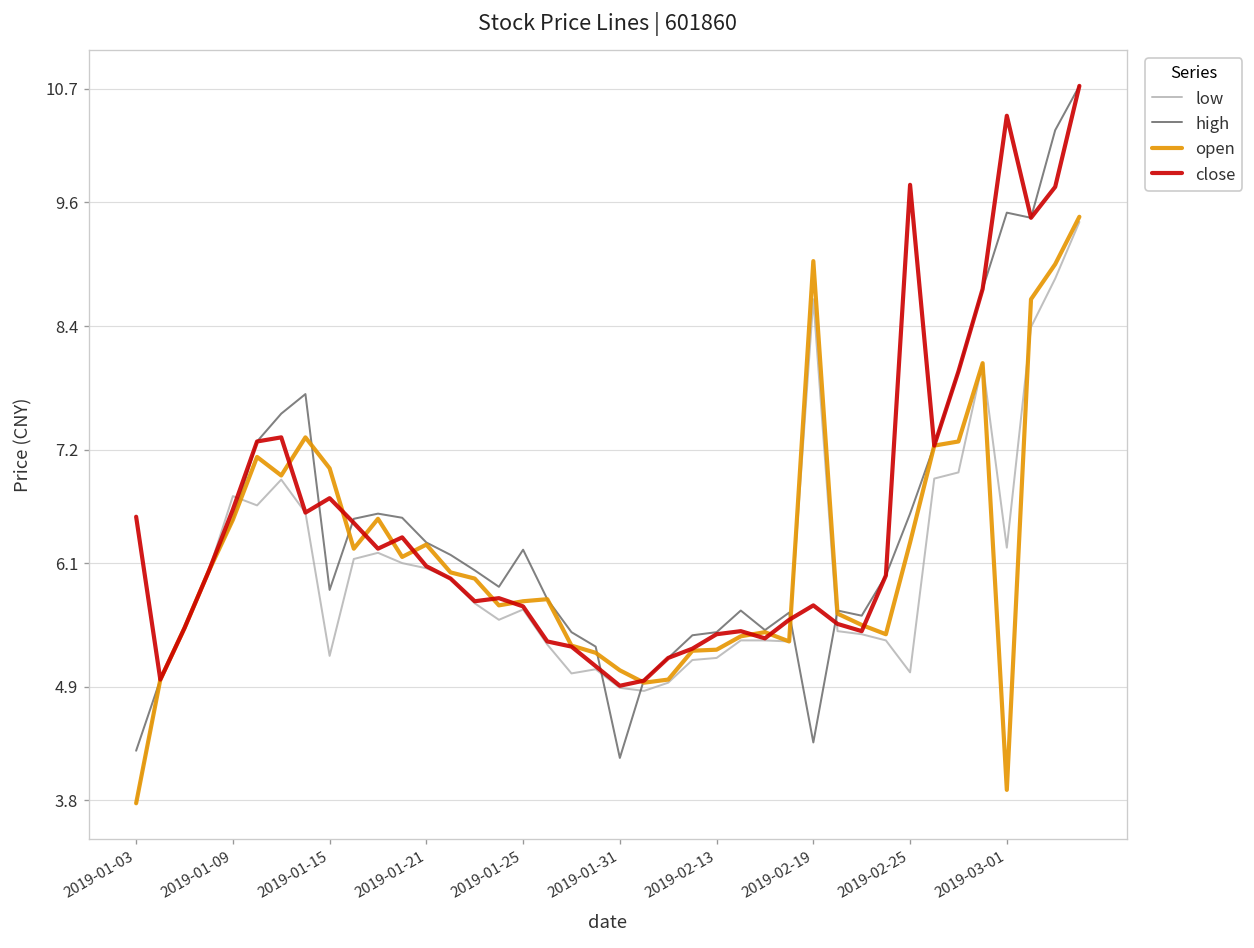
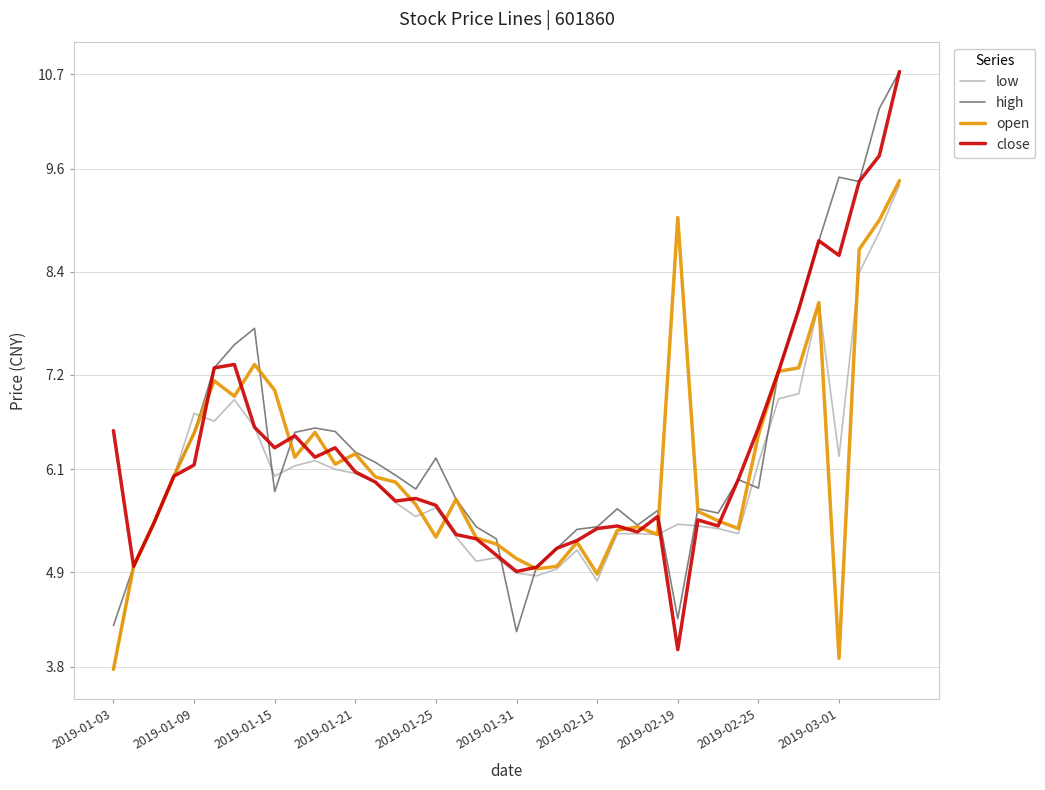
  {
    "low": {
      "2019-01-09": 6.8,
-     "2019-01-15": 5.2,
+     "2019-01-15": 6.0,
      "2019-01-25": 5.7,
-     "2019-02-13": 5.2,
-     "2019-02-19": 8.7,
-     "2019-02-25": 5.0,
+     "2019-02-13": 4.8,
+     "2019-02-19": 5.5,
+     "2019-02-25": 6.2,
      "2019-03-01": 6.3
    },
    "high": {
      "2019-01-03": 4.3,
      "2019-01-15": 5.8,
      "2019-01-25": 6.2,
      "2019-01-31": 4.2,
      "2019-02-19": 4.4,
-     "2019-02-25": 6.6,
+     "2019-02-25": 5.9,
      "2019-03-01": 9.5
    },
    "open": {
      "2019-01-15": 7.0,
-     "2019-01-25": 5.7,
+     "2019-01-25": 5.3,
      "2019-01-31": 5.1,
-     "2019-02-13": 5.3,
+     "2019-02-13": 4.9,
      "2019-02-19": 9.0,
-     "2019-02-25": 6.3,
+     "2019-02-25": 6.5,
      "2019-03-01": 3.9
    },
    "close": {
      "2019-01-03": 6.6,
-     "2019-01-09": 6.6,
-     "2019-01-15": 6.7,
+     "2019-01-09": 6.2,
+     "2019-01-15": 6.4,
      "2019-01-25": 5.7,
-     "2019-02-19": 5.7,
-     "2019-02-25": 9.8,
-     "2019-03-01": 10.4
+     "2019-02-19": 4.0,
+     "2019-02-25": 6.6,
+     "2019-03-01": 8.6
    }
  }
